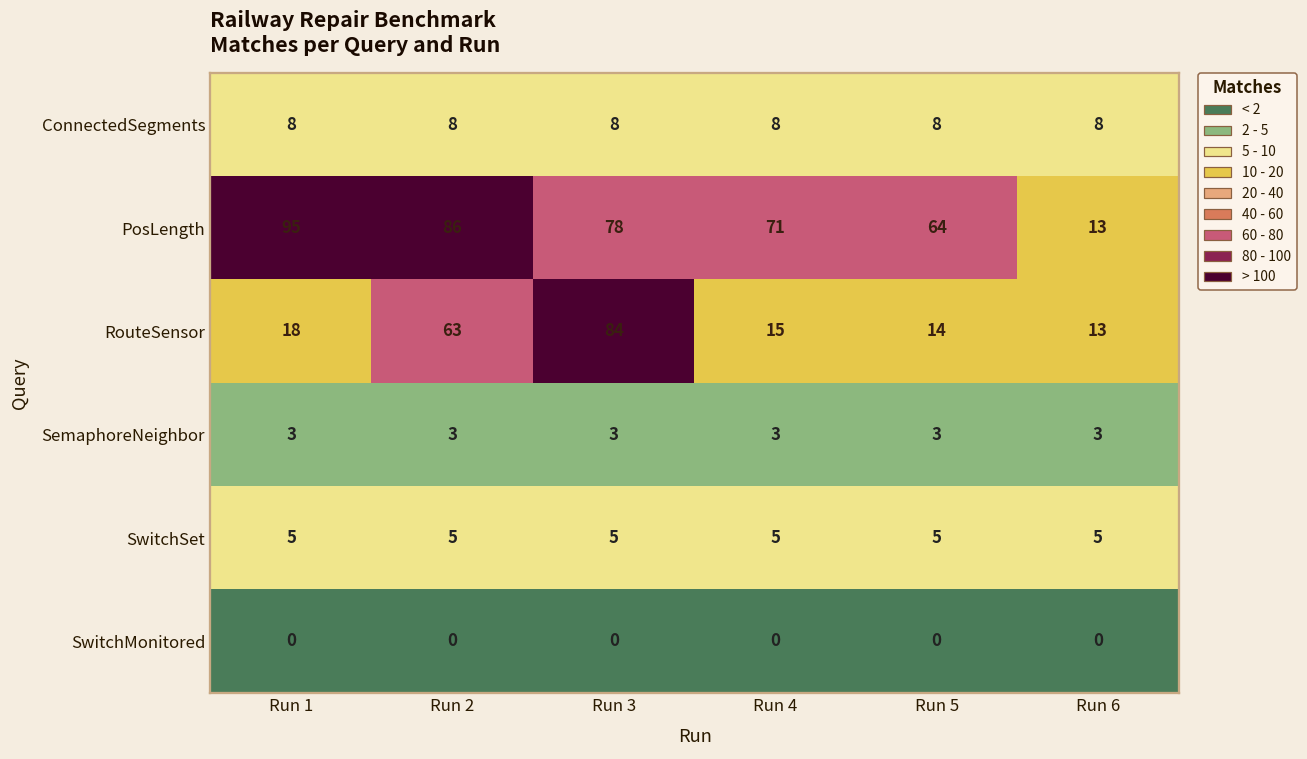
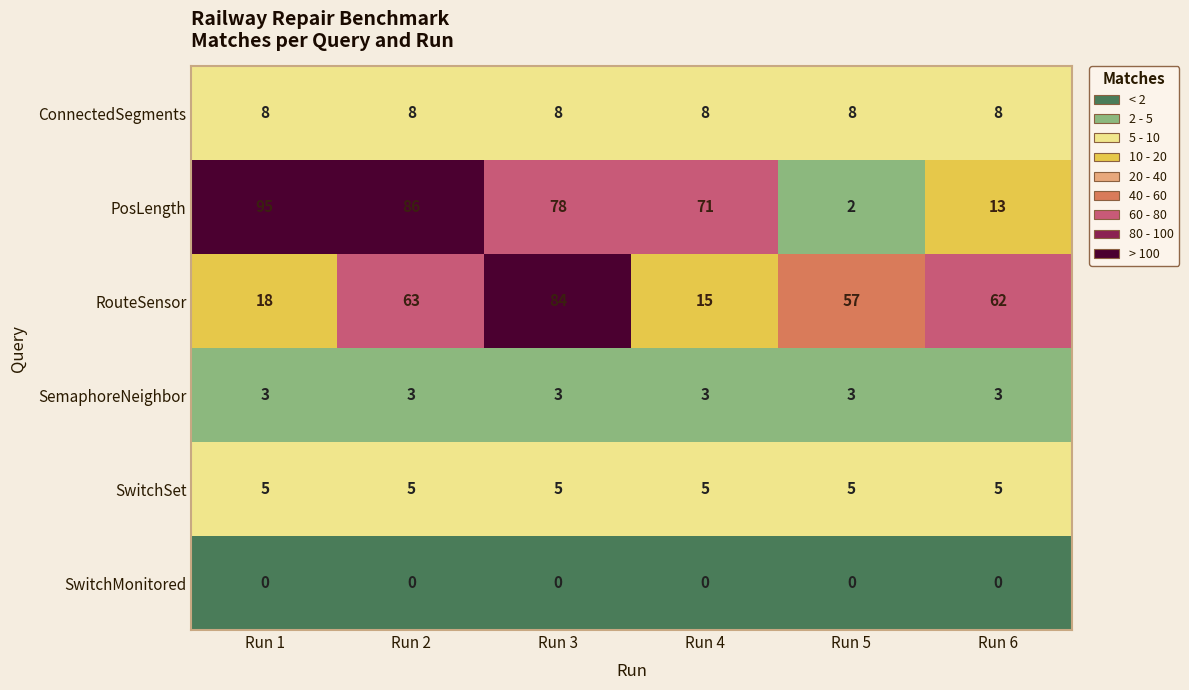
  {
    "ConnectedSegments": {
      "Run 1": 8,
      "Run 2": 8,
      "Run 3": 8,
      "Run 4": 8,
      "Run 5": 8,
      "Run 6": 8
    },
    "PosLength": {
      "Run 3": 78,
      "Run 4": 71,
-     "Run 5": 64,
+     "Run 5": 2,
      "Run 6": 13
    },
    "RouteSensor": {
      "Run 1": 18,
      "Run 2": 63,
      "Run 4": 15,
-     "Run 5": 14,
-     "Run 6": 13
+     "Run 5": 57,
+     "Run 6": 62
    },
    "SemaphoreNeighbor": {
      "Run 1": 3,
      "Run 2": 3,
      "Run 3": 3,
      "Run 4": 3,
      "Run 5": 3,
      "Run 6": 3
    },
    "SwitchSet": {
      "Run 1": 5,
      "Run 2": 5,
      "Run 3": 5,
      "Run 4": 5,
      "Run 5": 5,
      "Run 6": 5
    },
    "SwitchMonitored": {
      "Run 1": 0,
      "Run 2": 0,
      "Run 3": 0,
      "Run 4": 0,
      "Run 5": 0,
      "Run 6": 0
    }
  }
